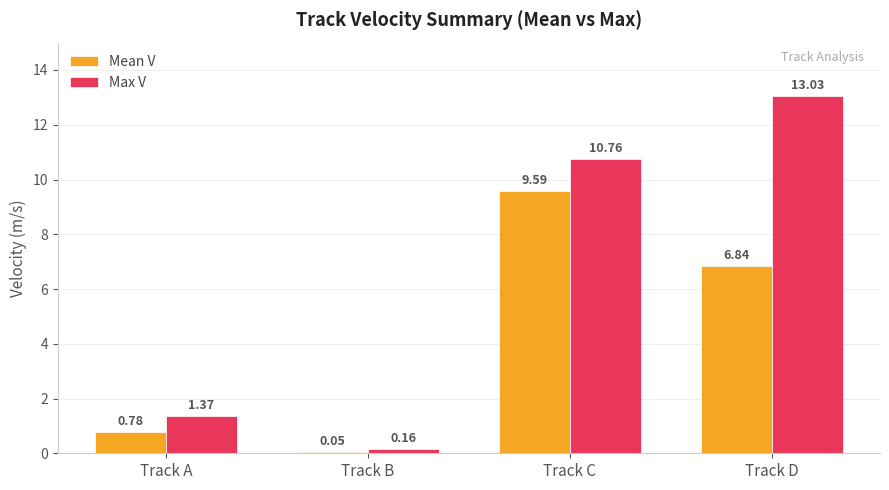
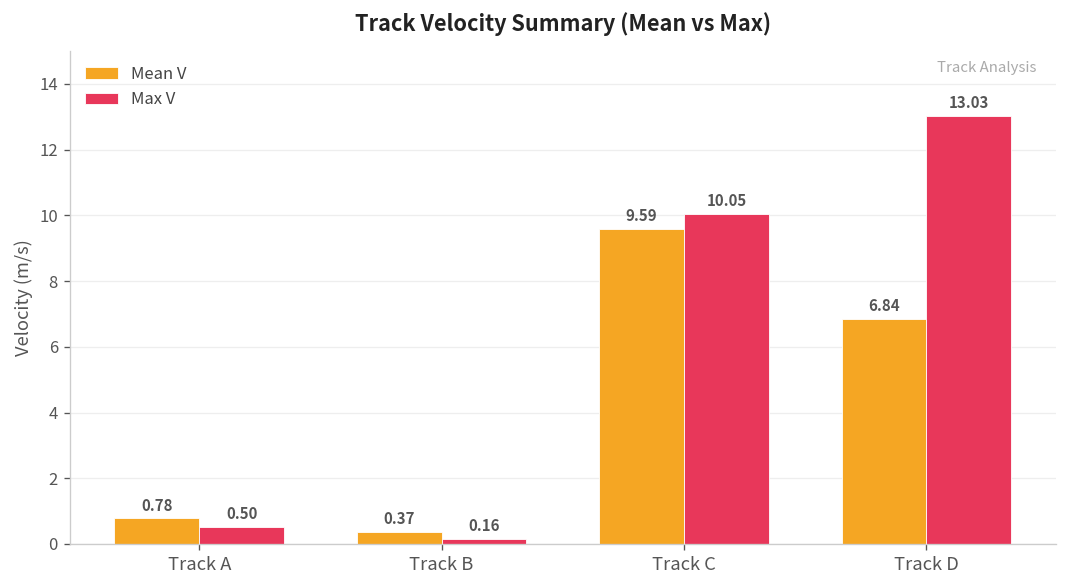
  {
    "Mean V": {
      "Track A": 0.78,
-     "Track B": 0.05,
+     "Track B": 0.37,
      "Track C": 9.59,
      "Track D": 6.84
    },
    "Max V": {
-     "Track A": 1.37,
+     "Track A": 0.50,
      "Track B": 0.16,
-     "Track C": 10.76,
+     "Track C": 10.05,
      "Track D": 13.03
    }
  }
